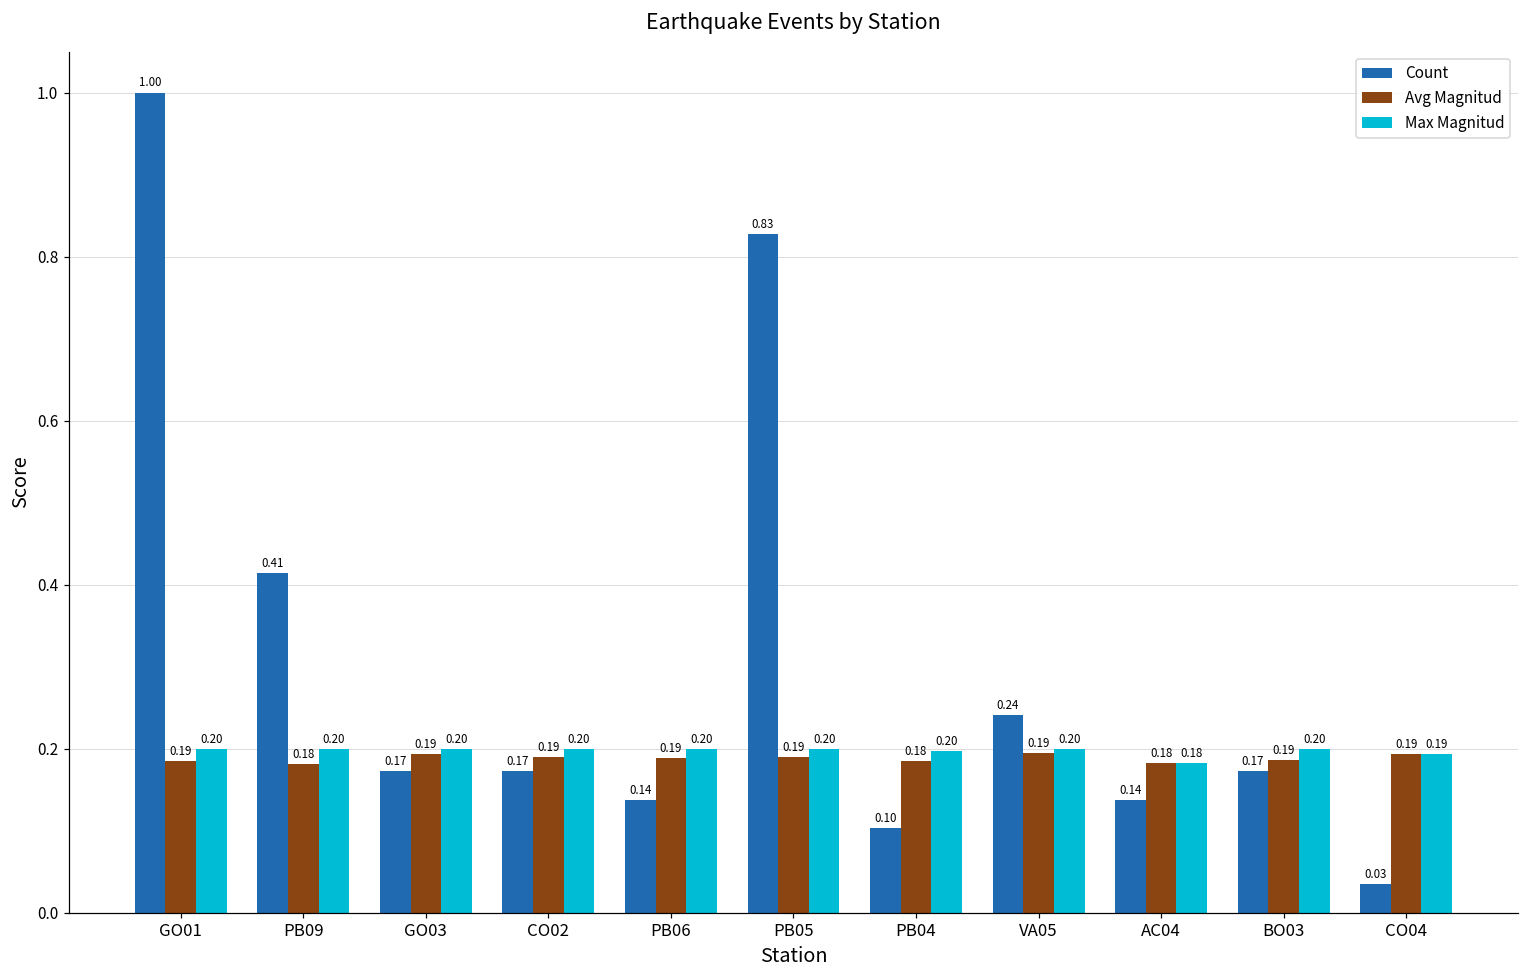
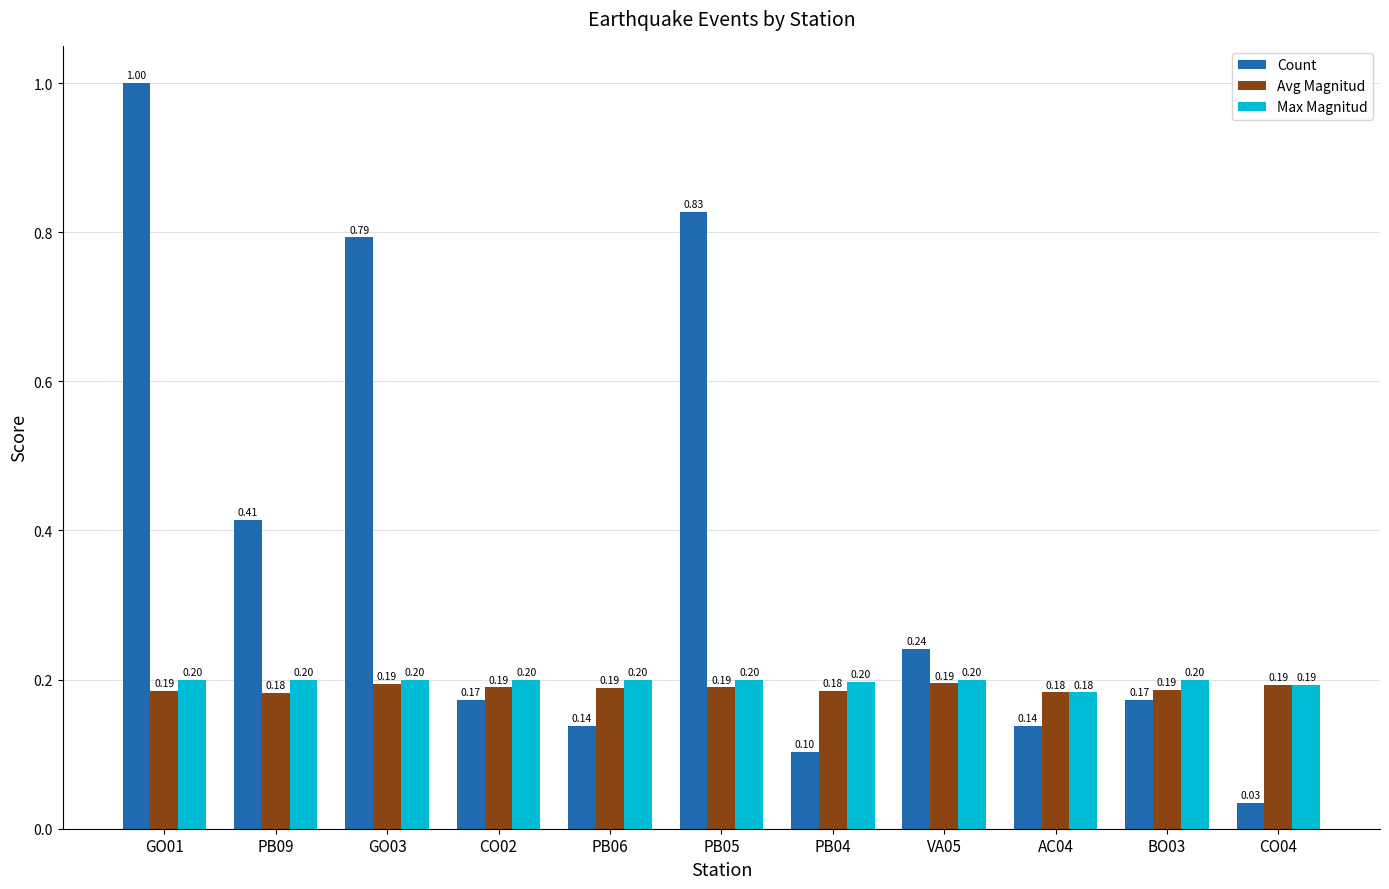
  {
    "Count": {
      "GO01": 1.00,
      "PB09": 0.41,
-     "GO03": 0.17,
+     "GO03": 0.79,
      "CO02": 0.17,
      "PB06": 0.14,
      "PB05": 0.83,
      "PB04": 0.10,
      "VA05": 0.24,
      "AC04": 0.14,
      "BO03": 0.17,
      "CO04": 0.03
    },
    "Avg Magnitud": {
      "GO01": 0.19,
      "PB09": 0.18,
      "GO03": 0.19,
      "CO02": 0.19,
      "PB06": 0.19,
      "PB05": 0.19,
      "PB04": 0.18,
      "VA05": 0.19,
      "AC04": 0.18,
      "BO03": 0.19,
      "CO04": 0.19
    },
    "Max Magnitud": {
      "GO01": 0.20,
      "PB09": 0.20,
      "GO03": 0.20,
      "CO02": 0.20,
      "PB06": 0.20,
      "PB05": 0.20,
      "PB04": 0.20,
      "VA05": 0.20,
      "AC04": 0.18,
      "BO03": 0.20,
      "CO04": 0.19
    }
  }
